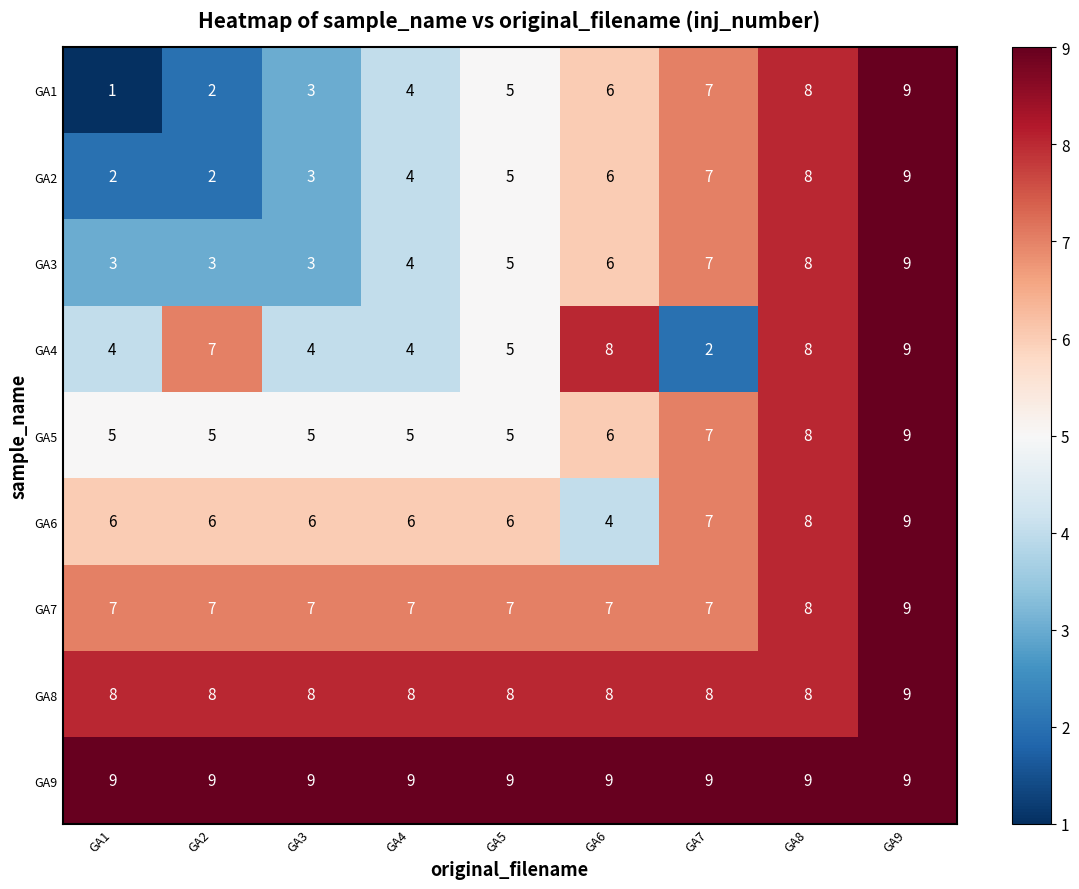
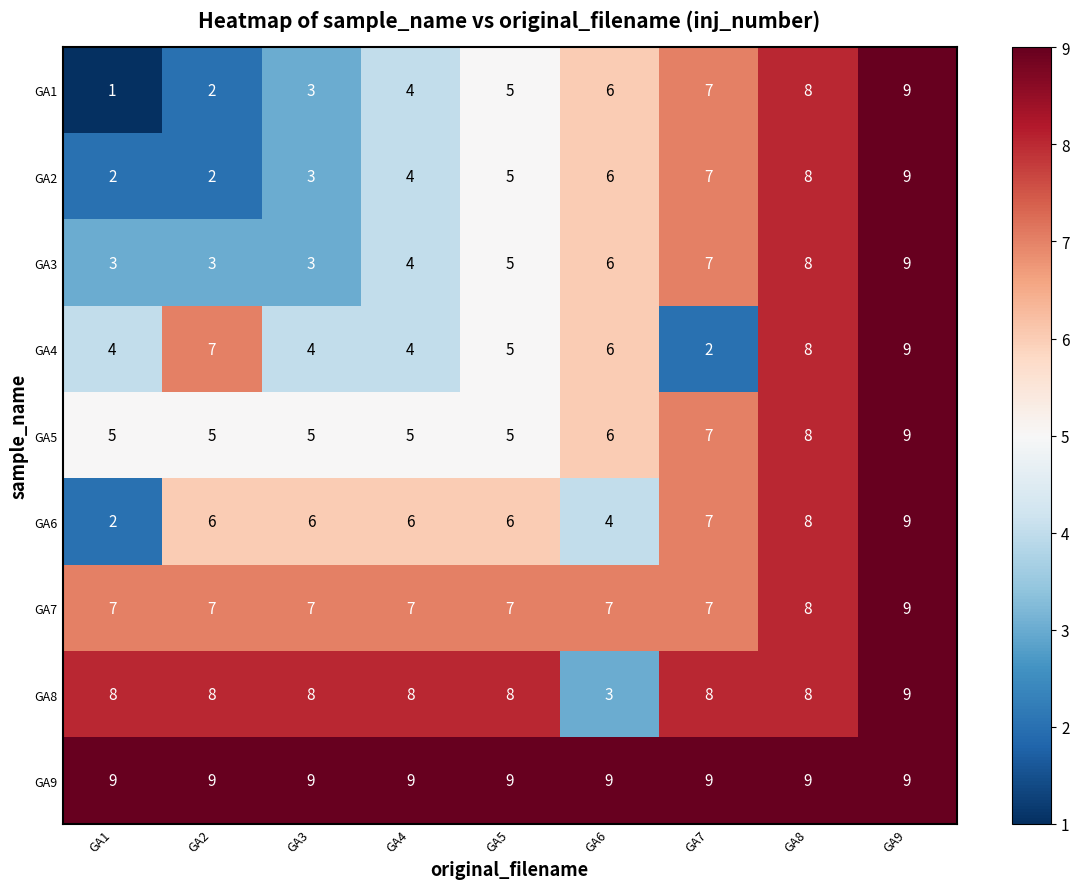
  {
    "GA1": {
      "GA1": 1,
      "GA2": 2,
      "GA3": 3,
      "GA4": 4,
      "GA5": 5,
      "GA6": 6,
      "GA7": 7,
      "GA8": 8,
      "GA9": 9
    },
    "GA2": {
      "GA1": 2,
      "GA2": 2,
      "GA3": 3,
      "GA4": 4,
      "GA5": 5,
      "GA6": 6,
      "GA7": 7,
      "GA8": 8,
      "GA9": 9
    },
    "GA3": {
      "GA1": 3,
      "GA2": 3,
      "GA3": 3,
      "GA4": 4,
      "GA5": 5,
      "GA6": 6,
      "GA7": 7,
      "GA8": 8,
      "GA9": 9
    },
    "GA4": {
      "GA1": 4,
      "GA2": 7,
      "GA3": 4,
      "GA4": 4,
      "GA5": 5,
-     "GA6": 8,
+     "GA6": 6,
      "GA7": 2,
      "GA8": 8,
      "GA9": 9
    },
    "GA5": {
      "GA1": 5,
      "GA2": 5,
      "GA3": 5,
      "GA4": 5,
      "GA5": 5,
      "GA6": 6,
      "GA7": 7,
      "GA8": 8,
      "GA9": 9
    },
    "GA6": {
-     "GA1": 6,
+     "GA1": 2,
      "GA2": 6,
      "GA3": 6,
      "GA4": 6,
      "GA5": 6,
      "GA6": 4,
      "GA7": 7,
      "GA8": 8,
      "GA9": 9
    },
    "GA7": {
      "GA1": 7,
      "GA2": 7,
      "GA3": 7,
      "GA4": 7,
      "GA5": 7,
      "GA6": 7,
      "GA7": 7,
      "GA8": 8,
      "GA9": 9
    },
    "GA8": {
      "GA1": 8,
      "GA2": 8,
      "GA3": 8,
      "GA4": 8,
      "GA5": 8,
-     "GA6": 8,
+     "GA6": 3,
      "GA7": 8,
      "GA8": 8,
      "GA9": 9
    },
    "GA9": {
      "GA1": 9,
      "GA2": 9,
      "GA3": 9,
      "GA4": 9,
      "GA5": 9,
      "GA6": 9,
      "GA7": 9,
      "GA8": 9,
      "GA9": 9
    }
  }
